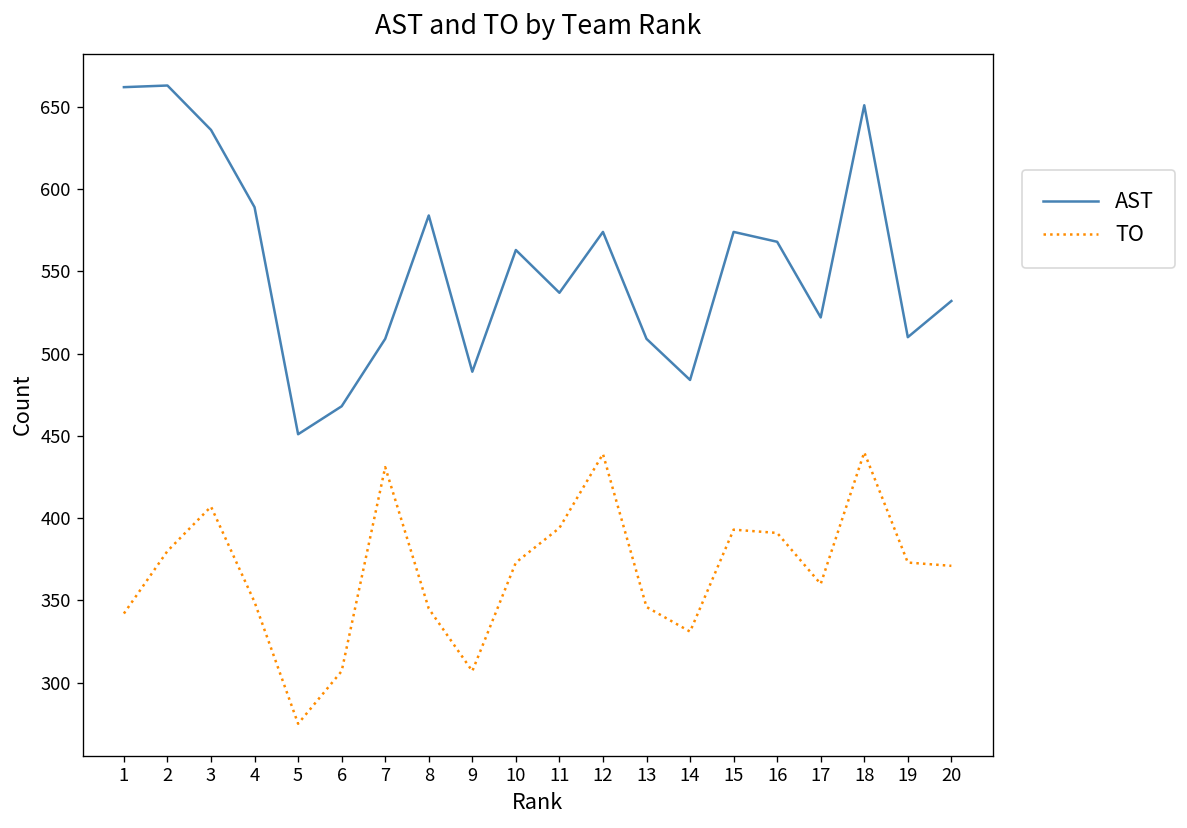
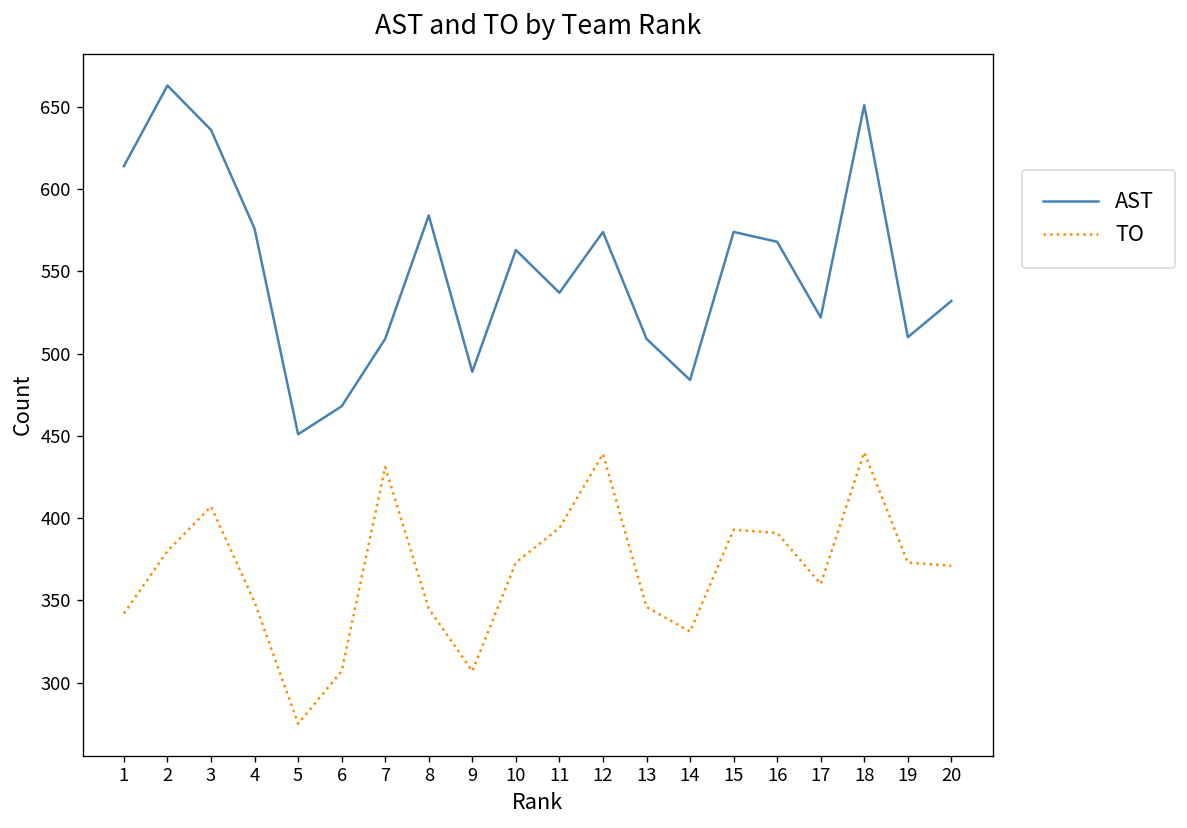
  {
    "AST": {
-     "1": 662,
+     "1": 614,
      "2": 663,
      "3": 636,
-     "4": 589,
+     "4": 576,
      "5": 451,
      "6": 468,
      "7": 509,
      "8": 584,
      "9": 489,
      "10": 563,
      "11": 537,
      "12": 574,
      "13": 509,
      "14": 484,
      "15": 574,
      "16": 568,
      "17": 522,
      "18": 651,
      "19": 510,
      "20": 532
    },
    "TO": {
      "1": 342,
      "2": 380,
      "3": 407,
      "4": 349,
      "5": 275,
      "6": 307,
      "7": 431,
      "8": 345,
      "9": 307,
      "10": 373,
      "11": 394,
      "12": 439,
      "13": 346,
      "14": 331,
      "15": 393,
      "16": 391,
      "17": 360,
      "18": 440,
      "19": 373,
      "20": 371
    }
  }
